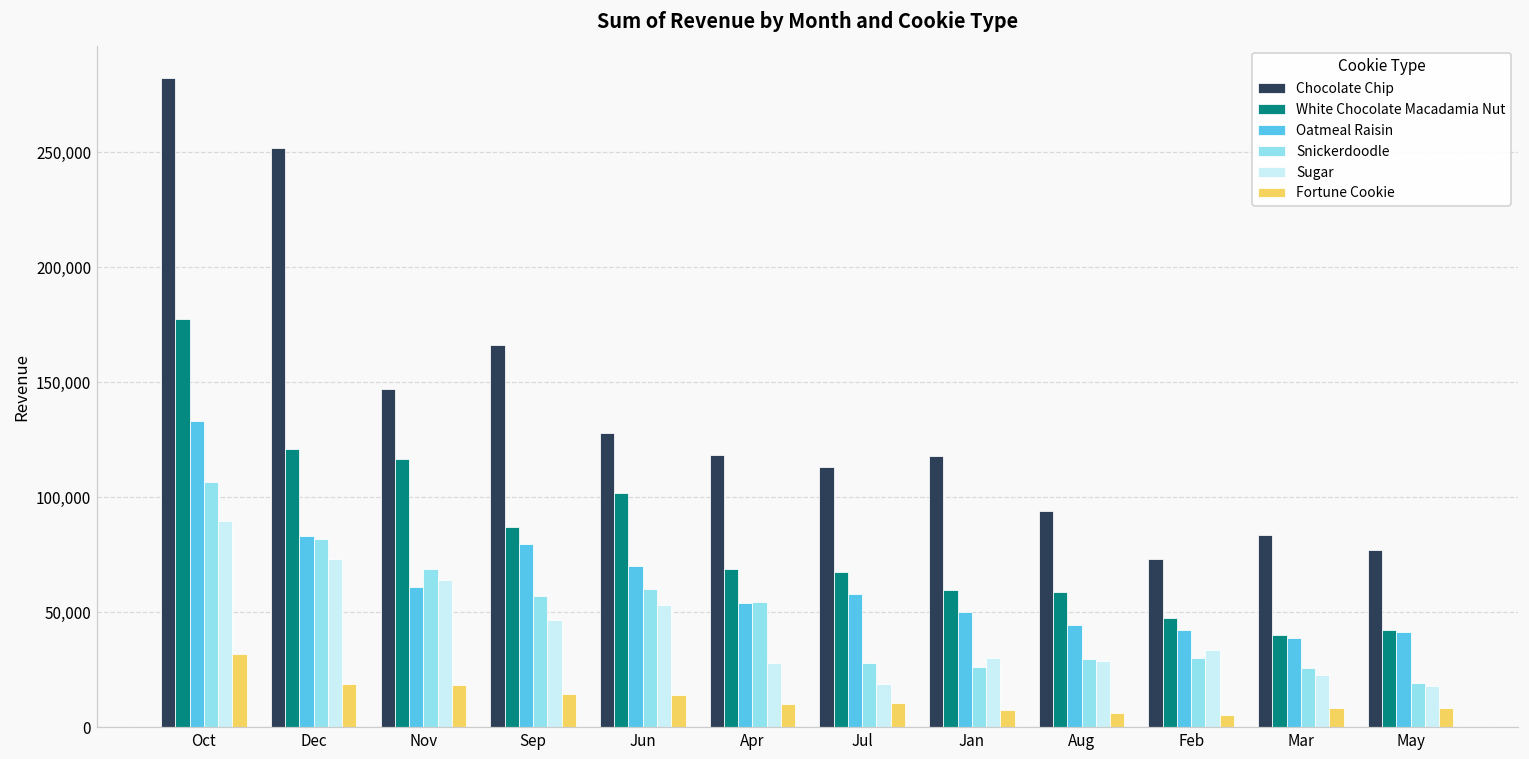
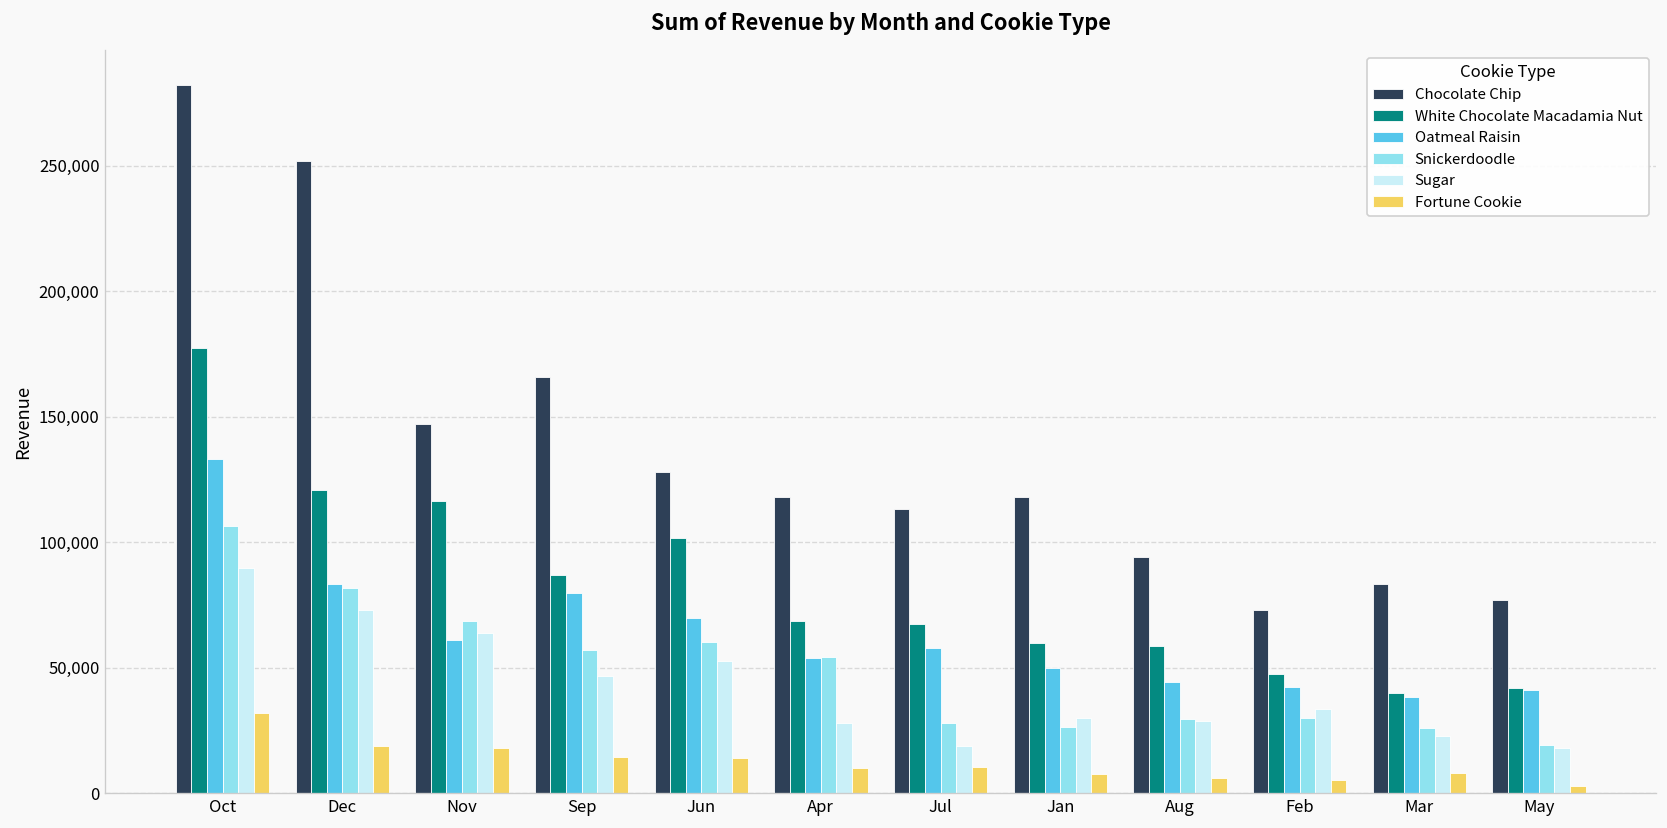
  {
    "Chocolate Chip": {
      "Oct": "282,000",
      "Dec": "252,000",
      "Nov": "147,000",
      "Sep": "166,000",
      "Jun": "128,000",
      "Apr": "118,000",
      "Jul": "113,000",
      "Jan": "118,000",
      "Aug": "94,000",
      "Feb": "73,000",
      "Mar": "83,000",
      "May": "77,000"
    },
    "White Chocolate Macadamia Nut": {
      "Oct": "178,000",
      "Dec": "121,000",
      "Nov": "117,000",
      "Sep": "87,000",
      "Jun": "102,000",
      "Apr": "69,000",
      "Jul": "68,000",
      "Jan": "60,000",
      "Aug": "59,000",
      "Feb": "47,000",
      "Mar": "40,000",
      "May": "42,000"
    },
    "Oatmeal Raisin": {
      "Oct": "133,000",
      "Dec": "83,000",
      "Nov": "61,000",
      "Sep": "80,000",
      "Jun": "70,000",
      "Apr": "54,000",
      "Jul": "58,000",
      "Jan": "50,000",
      "Aug": "44,000",
      "Feb": "42,000",
      "Mar": "39,000",
      "May": "41,000"
    },
    "Snickerdoodle": {
      "Oct": "107,000",
      "Dec": "82,000",
      "Nov": "69,000",
      "Sep": "57,000",
      "Jun": "60,000",
      "Apr": "54,000",
      "Jul": "28,000",
      "Jan": "26,000",
      "Aug": "29,000",
      "Feb": "30,000",
      "Mar": "26,000",
      "May": "19,000"
    },
    "Sugar": {
      "Oct": "90,000",
      "Dec": "73,000",
      "Nov": "64,000",
      "Sep": "47,000",
      "Jun": "53,000",
      "Apr": "28,000",
      "Jul": "19,000",
      "Jan": "30,000",
      "Aug": "29,000",
      "Feb": "34,000",
      "Mar": "23,000",
      "May": "18,000"
    },
    "Fortune Cookie": {
      "Oct": "32,000",
      "Dec": "19,000",
      "Nov": "18,000",
      "Sep": "14,000",
      "Jun": "14,000",
      "Apr": "10,000",
      "Jul": "11,000",
      "Jan": "8,000",
      "Aug": "6,000",
      "Feb": "5,000",
      "Mar": "8,000",
-     "May": "8,000"
+     "May": "3,000"
    }
  }
